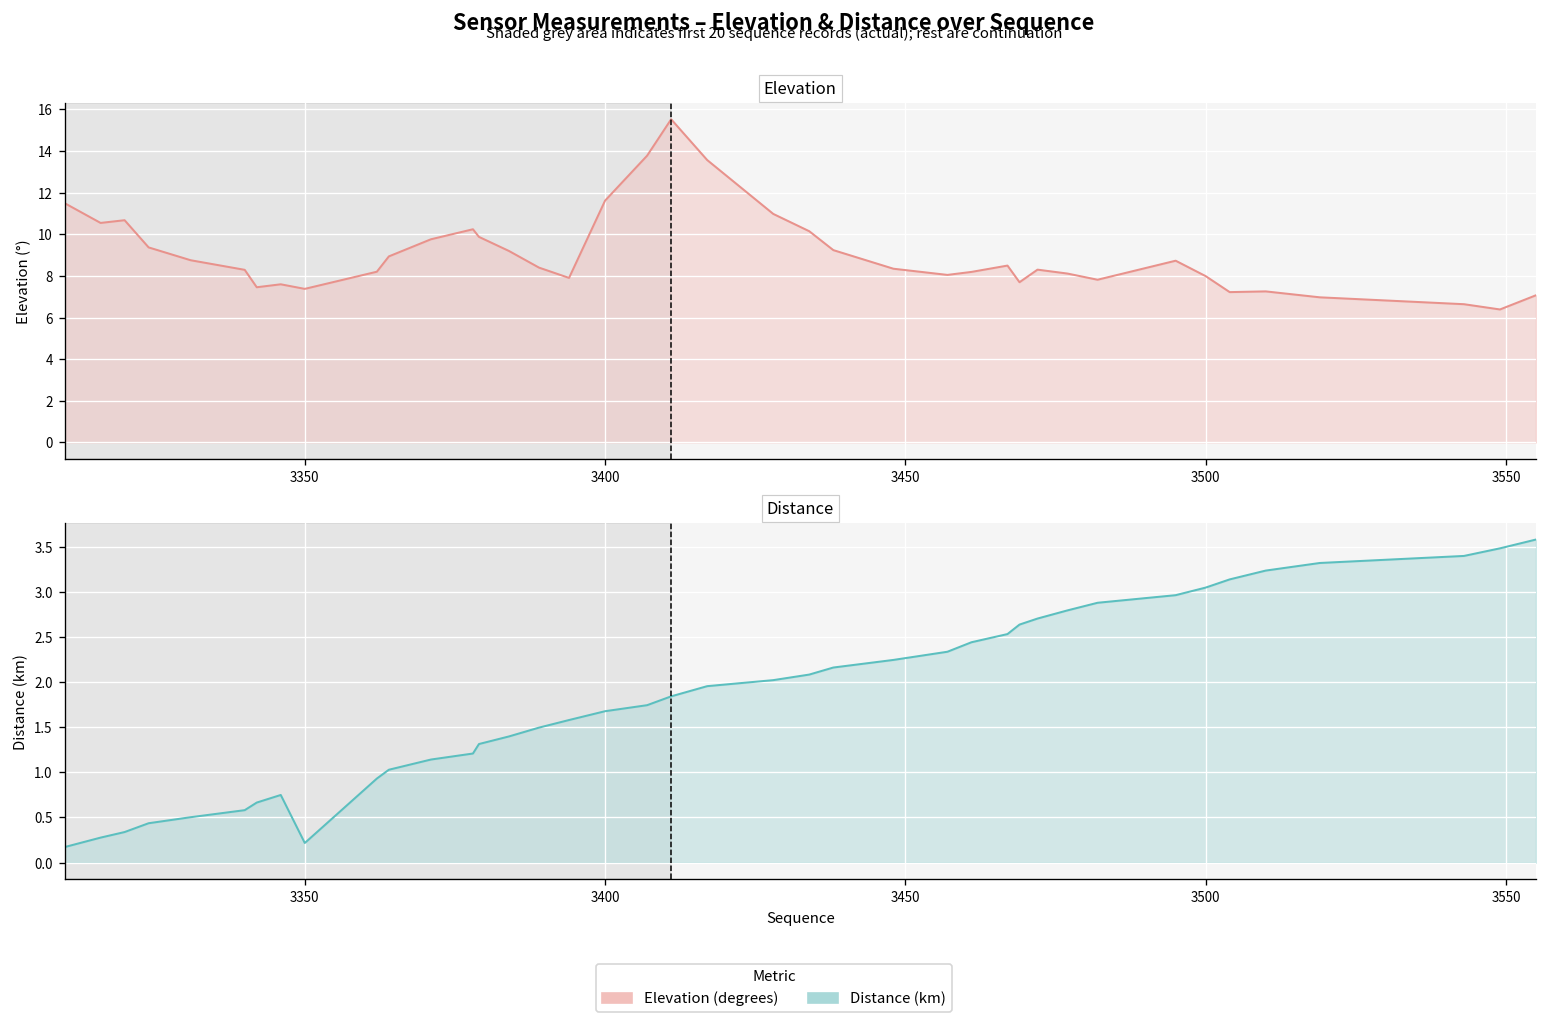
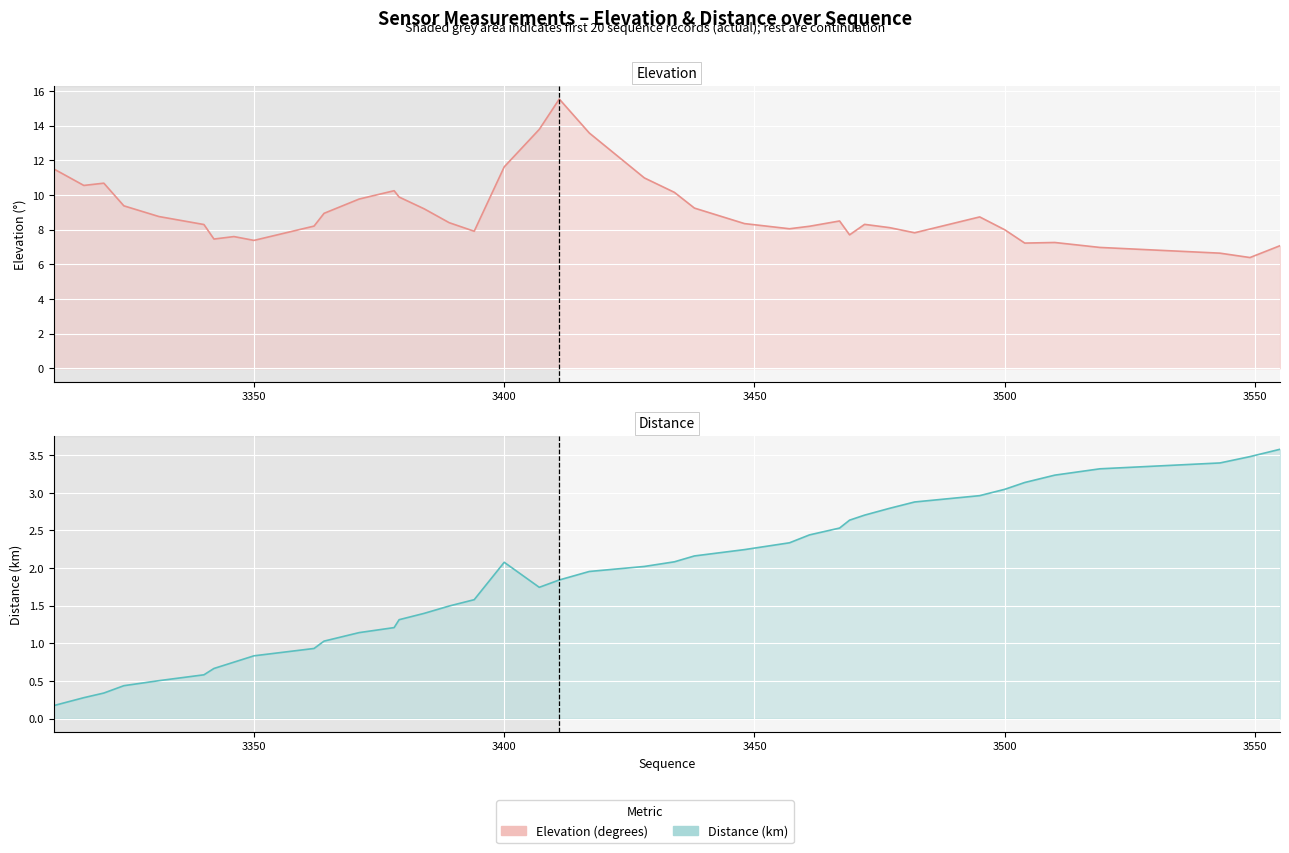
  {
    "Elevation": {
      "3350": 7.4,
      "3400": 11.6,
      "3500": 8.0
    },
    "Distance": {
-     "3350": 0.2,
-     "3400": 1.7,
+     "3350": 0.8,
+     "3400": 2.1,
      "3500": 3.0
    }
  }
